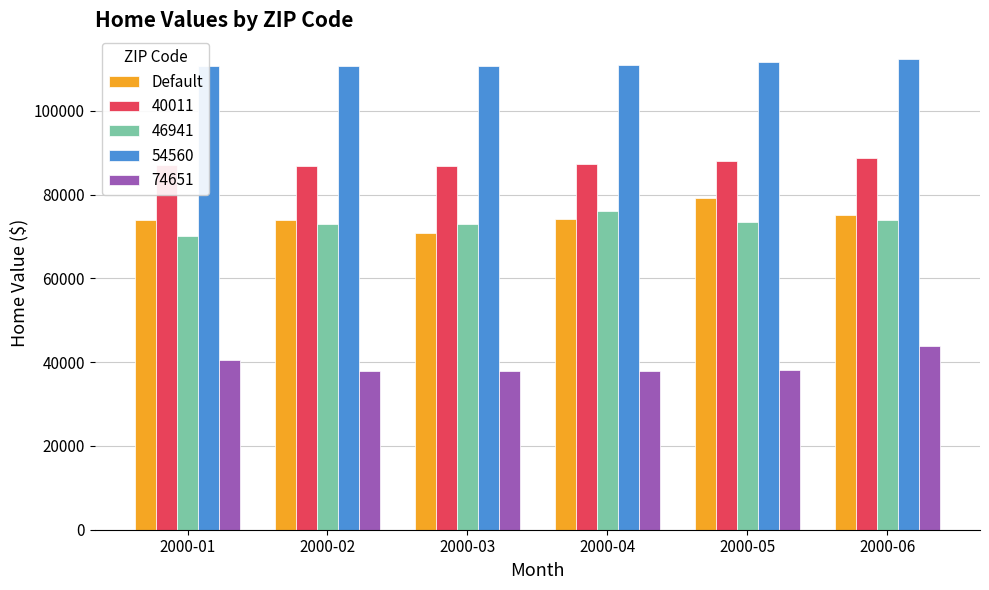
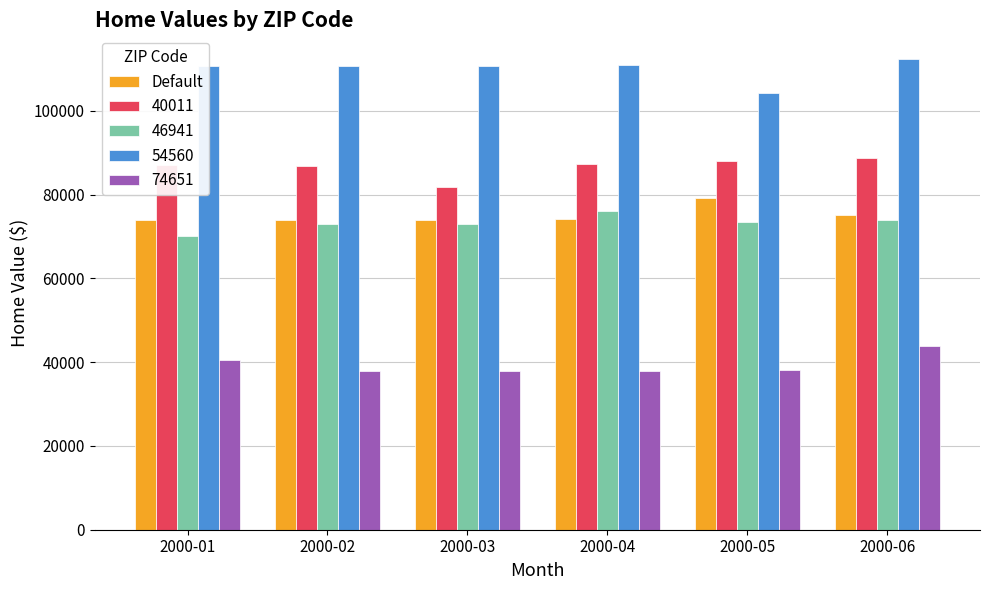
  {
    "Default": {
      "2000-01": 74000,
      "2000-02": 74000,
-     "2000-03": 71000,
+     "2000-03": 74000,
      "2000-04": 74000,
      "2000-05": 79000,
      "2000-06": 75000
    },
    "40011": {
      "2000-02": 87000,
-     "2000-03": 87000,
+     "2000-03": 82000,
      "2000-04": 87000,
      "2000-05": 88000,
      "2000-06": 89000
    },
    "46941": {
      "2000-01": 70000,
      "2000-02": 73000,
      "2000-03": 73000,
      "2000-04": 76000,
      "2000-05": 73000,
      "2000-06": 74000
    },
    "54560": {
      "2000-02": 111000,
      "2000-03": 111000,
      "2000-04": 111000,
-     "2000-05": 112000,
+     "2000-05": 104000,
      "2000-06": 112000
    },
    "74651": {
      "2000-01": 41000,
      "2000-02": 38000,
      "2000-03": 38000,
      "2000-04": 38000,
      "2000-05": 38000,
      "2000-06": 44000
    }
  }
